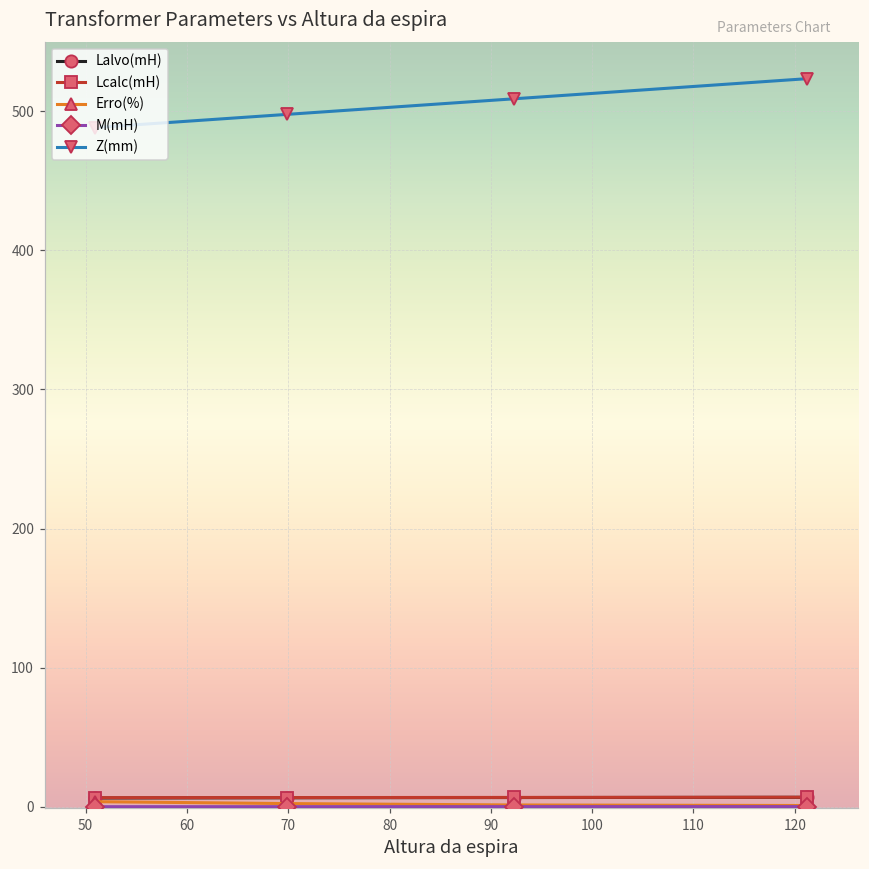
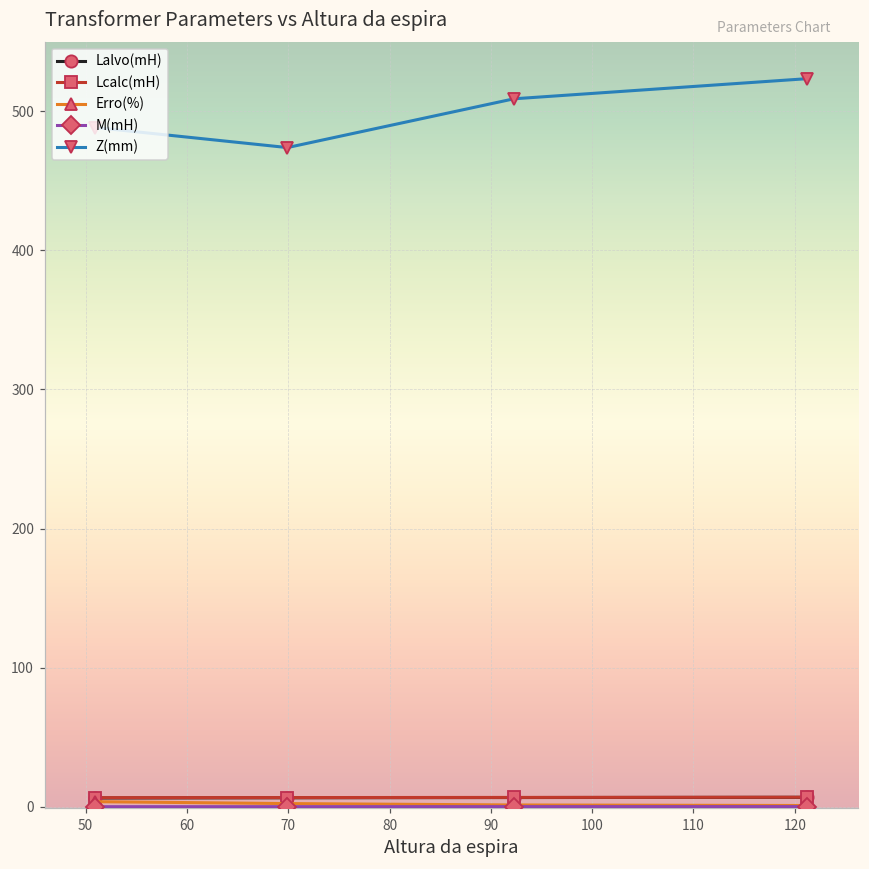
  {
    "Erro(%)": {
      "70": 2
    },
    "M(mH)": {
      "70": 0
    },
    "Z(mm)": {
-     "70": 498
+     "70": 474
    }
  }
